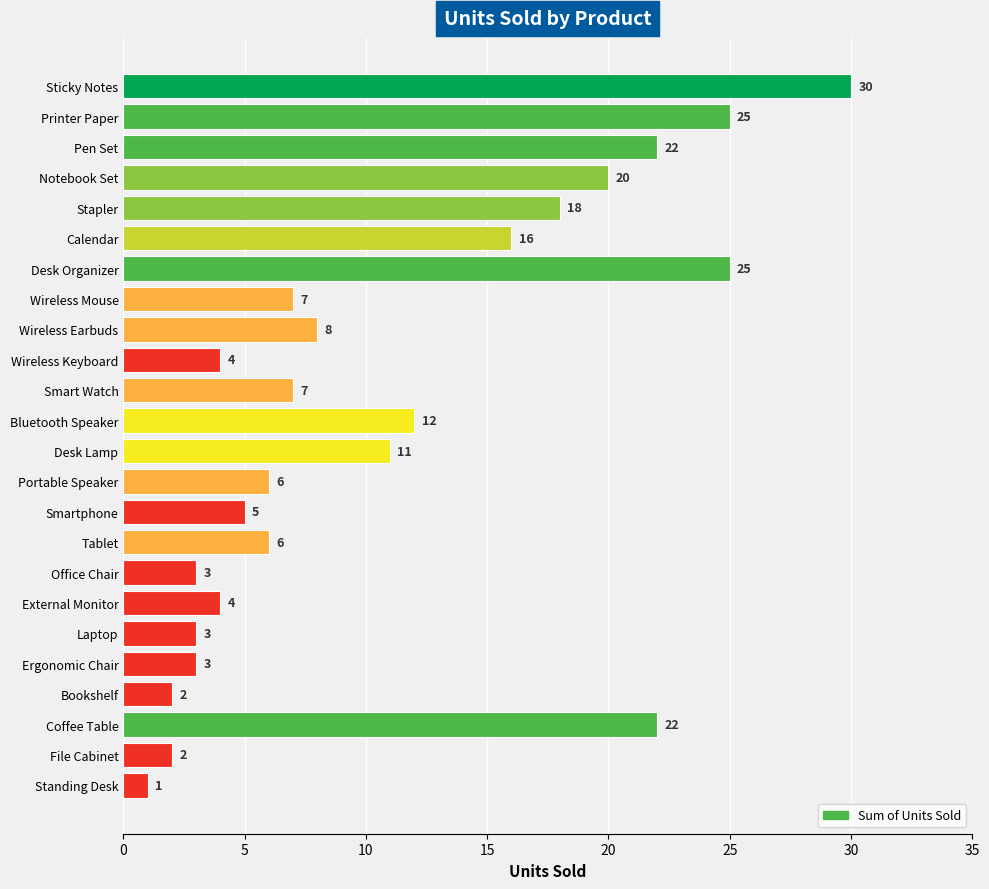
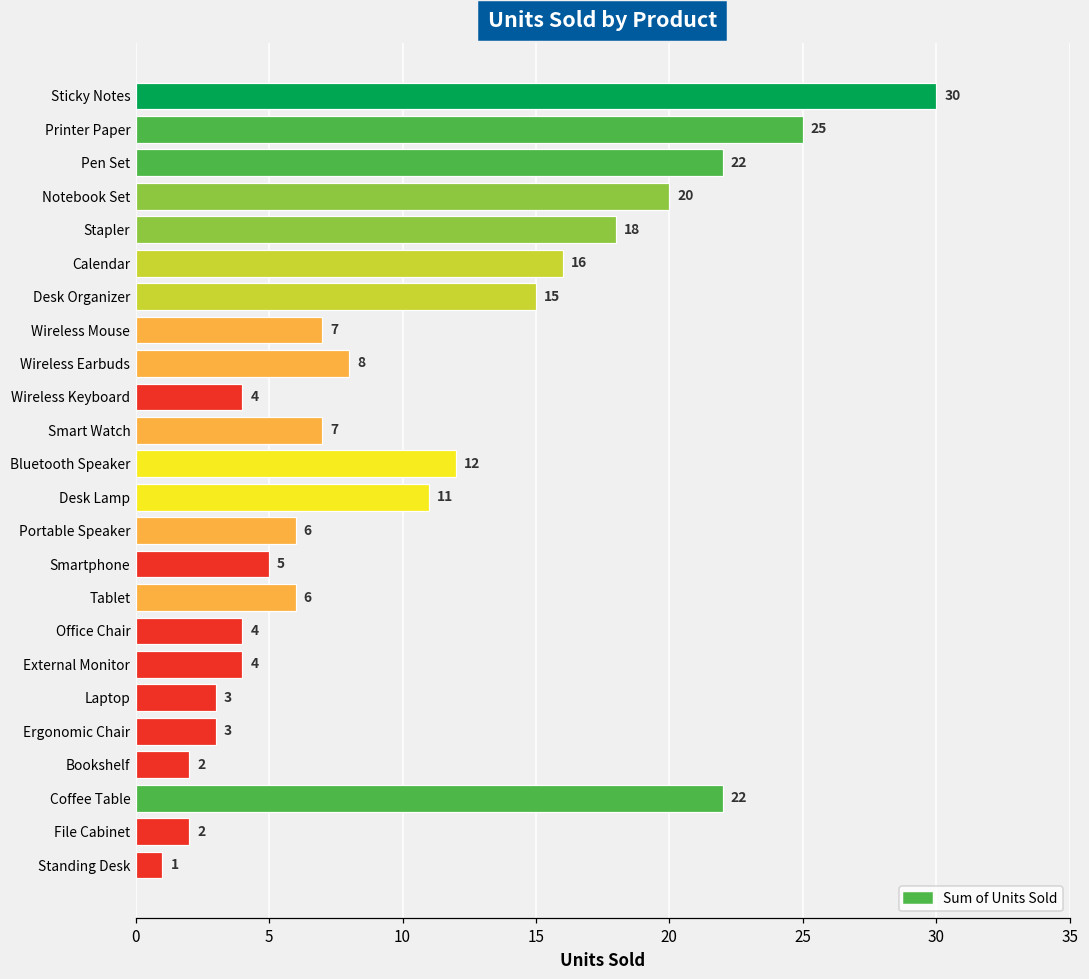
  {
    "Sticky Notes": 30,
    "Printer Paper": 25,
    "Pen Set": 22,
    "Notebook Set": 20,
    "Stapler": 18,
    "Calendar": 16,
-   "Desk Organizer": 25,
+   "Desk Organizer": 15,
    "Wireless Mouse": 7,
    "Wireless Earbuds": 8,
    "Wireless Keyboard": 4,
    "Smart Watch": 7,
    "Bluetooth Speaker": 12,
    "Desk Lamp": 11,
    "Portable Speaker": 6,
    "Smartphone": 5,
    "Tablet": 6,
-   "Office Chair": 3,
+   "Office Chair": 4,
    "External Monitor": 4,
    "Laptop": 3,
    "Ergonomic Chair": 3,
    "Bookshelf": 2,
    "Coffee Table": 22,
    "File Cabinet": 2,
    "Standing Desk": 1
  }
